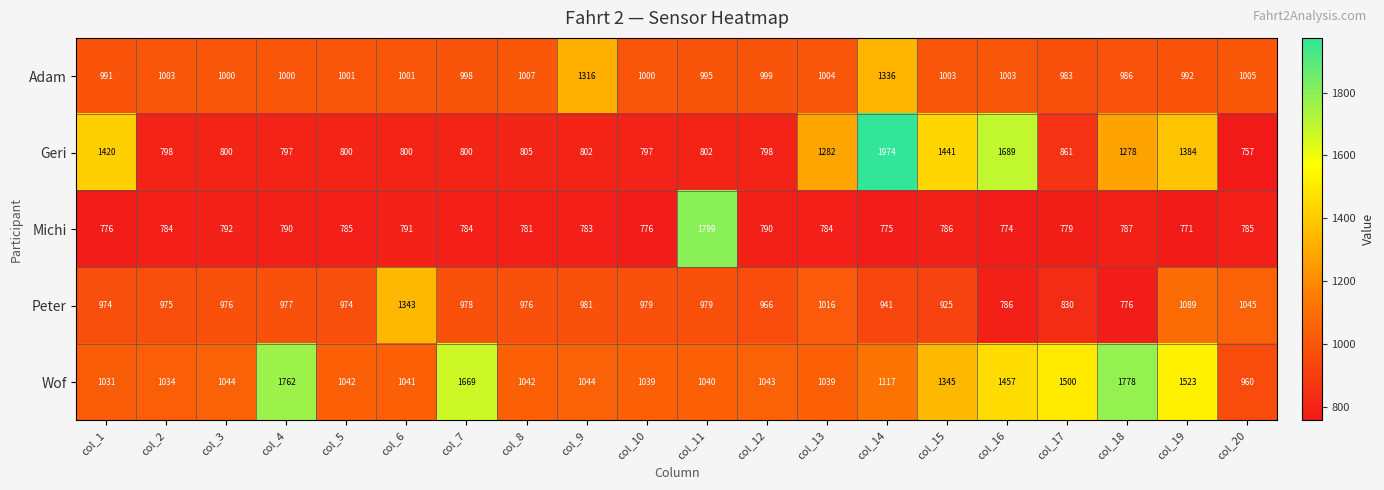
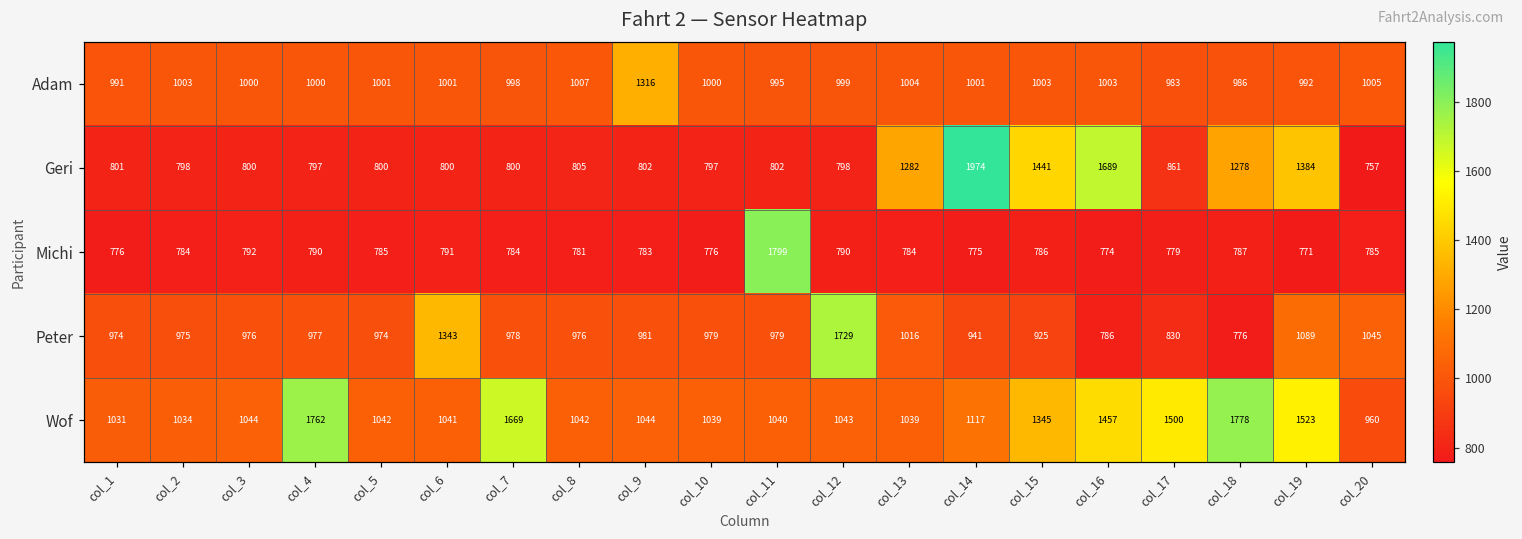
  {
    "Adam": {
      "col_1": 991,
      "col_2": 1003,
      "col_3": 1000,
      "col_4": 1000,
      "col_5": 1001,
      "col_6": 1001,
      "col_7": 998,
      "col_8": 1007,
      "col_9": 1316,
      "col_10": 1000,
      "col_11": 995,
      "col_12": 999,
      "col_13": 1004,
-     "col_14": 1336,
+     "col_14": 1001,
      "col_15": 1003,
      "col_16": 1003,
      "col_17": 983,
      "col_18": 986,
      "col_19": 992,
      "col_20": 1005
    },
    "Geri": {
-     "col_1": 1420,
+     "col_1": 801,
      "col_2": 798,
      "col_3": 800,
      "col_4": 797,
      "col_5": 800,
      "col_6": 800,
      "col_7": 800,
      "col_8": 805,
      "col_9": 802,
      "col_10": 797,
      "col_11": 802,
      "col_12": 798,
      "col_13": 1282,
      "col_14": 1974,
      "col_15": 1441,
      "col_16": 1689,
      "col_17": 861,
      "col_18": 1278,
      "col_19": 1384,
      "col_20": 757
    },
    "Michi": {
      "col_1": 776,
      "col_2": 784,
      "col_3": 792,
      "col_4": 790,
      "col_5": 785,
      "col_6": 791,
      "col_7": 784,
      "col_8": 781,
      "col_9": 783,
      "col_10": 776,
      "col_11": 1799,
      "col_12": 790,
      "col_13": 784,
      "col_14": 775,
      "col_15": 786,
      "col_16": 774,
      "col_17": 779,
      "col_18": 787,
      "col_19": 771,
      "col_20": 785
    },
    "Peter": {
      "col_1": 974,
      "col_2": 975,
      "col_3": 976,
      "col_4": 977,
      "col_5": 974,
      "col_6": 1343,
      "col_7": 978,
      "col_8": 976,
      "col_9": 981,
      "col_10": 979,
      "col_11": 979,
-     "col_12": 966,
+     "col_12": 1729,
      "col_13": 1016,
      "col_14": 941,
      "col_15": 925,
      "col_16": 786,
      "col_17": 830,
      "col_18": 776,
      "col_19": 1089,
      "col_20": 1045
    },
    "Wof": {
      "col_1": 1031,
      "col_2": 1034,
      "col_3": 1044,
      "col_4": 1762,
      "col_5": 1042,
      "col_6": 1041,
      "col_7": 1669,
      "col_8": 1042,
      "col_9": 1044,
      "col_10": 1039,
      "col_11": 1040,
      "col_12": 1043,
      "col_13": 1039,
      "col_14": 1117,
      "col_15": 1345,
      "col_16": 1457,
      "col_17": 1500,
      "col_18": 1778,
      "col_19": 1523,
      "col_20": 960
    }
  }
